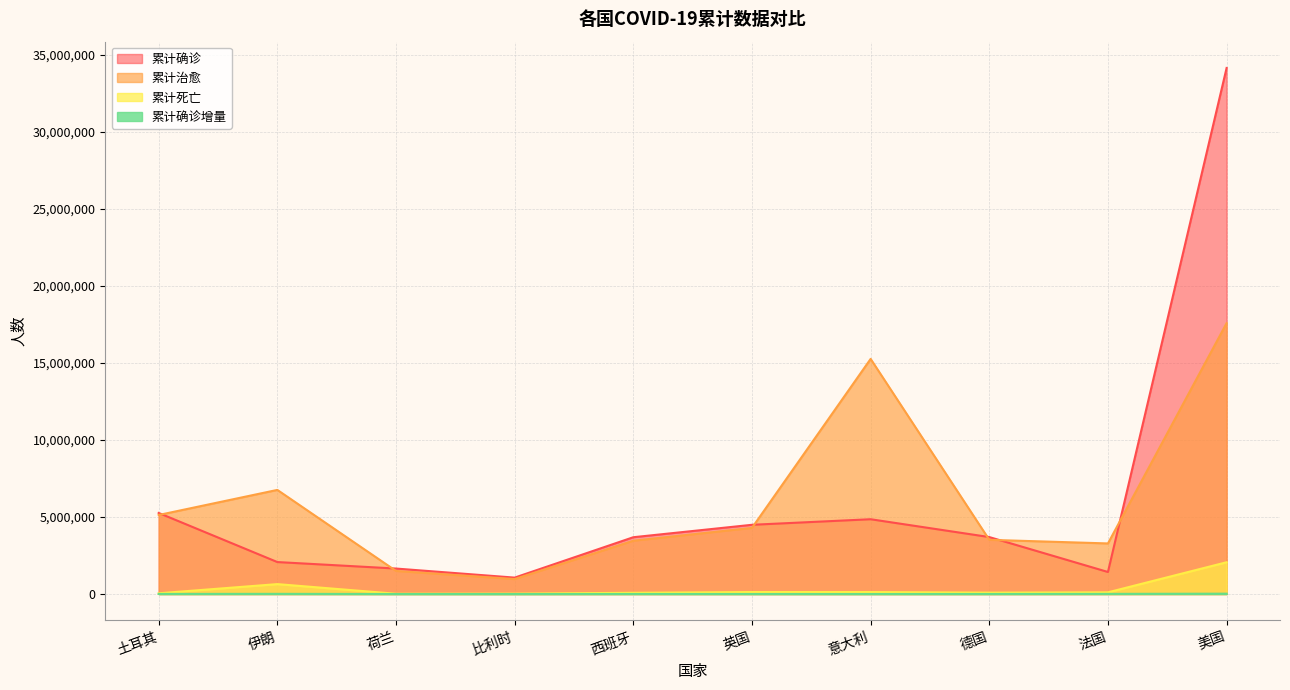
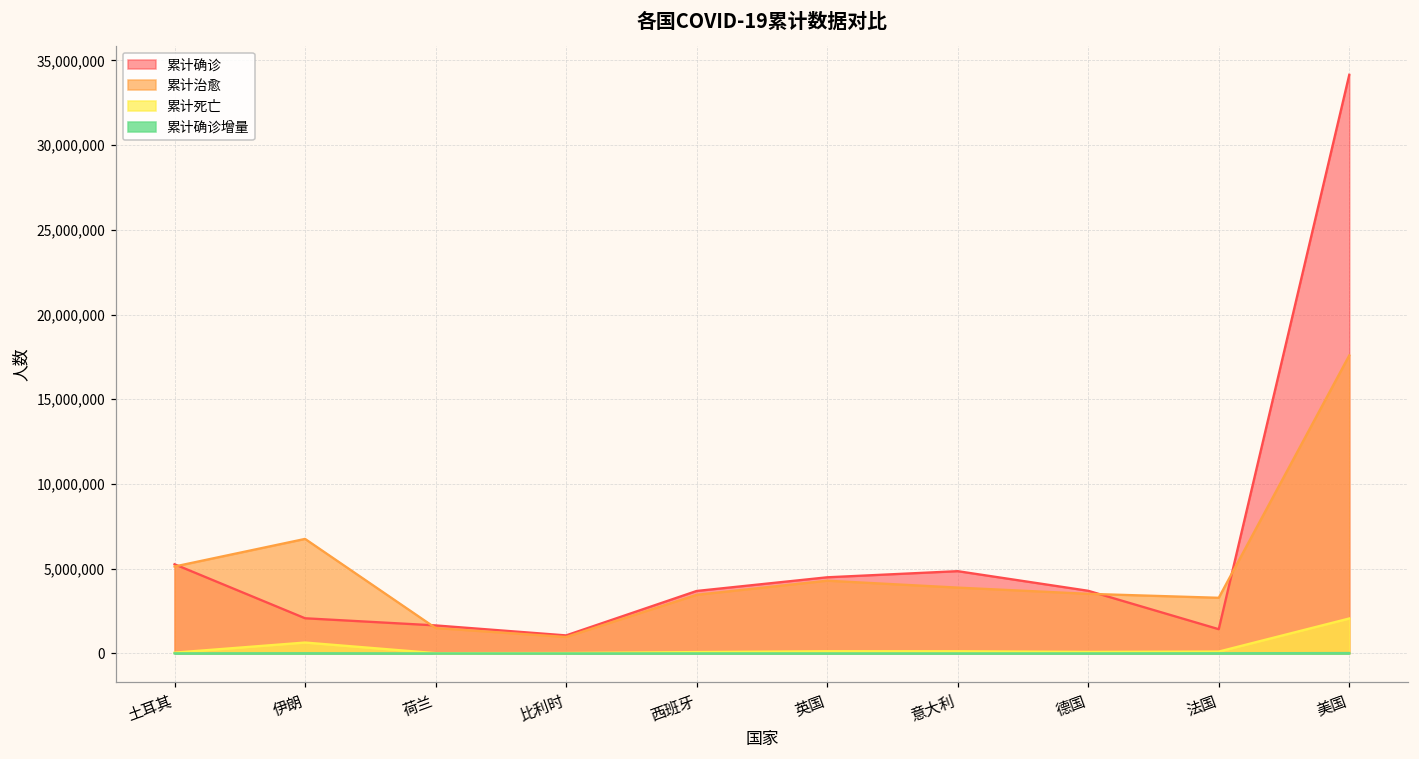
  {
    "累计确诊": {
      "伊朗": "2,100,000",
      "西班牙": "3,700,000",
      "英国": "4,500,000",
      "意大利": "4,900,000",
      "德国": "3,700,000",
      "法国": "1,400,000",
      "美国": "34,200,000"
    },
    "累计治愈": {
      "伊朗": "6,800,000",
      "西班牙": "3,500,000",
      "英国": "4,300,000",
-     "意大利": "15,300,000",
+     "意大利": "3,900,000",
      "德国": "3,500,000",
      "法国": "3,300,000",
      "美国": "17,600,000"
    },
    "累计死亡": {
      "伊朗": "600,000",
      "美国": "2,100,000"
    },
    "累计确诊增量": {
      "伊朗": "0",
      "美国": "0"
    }
  }
